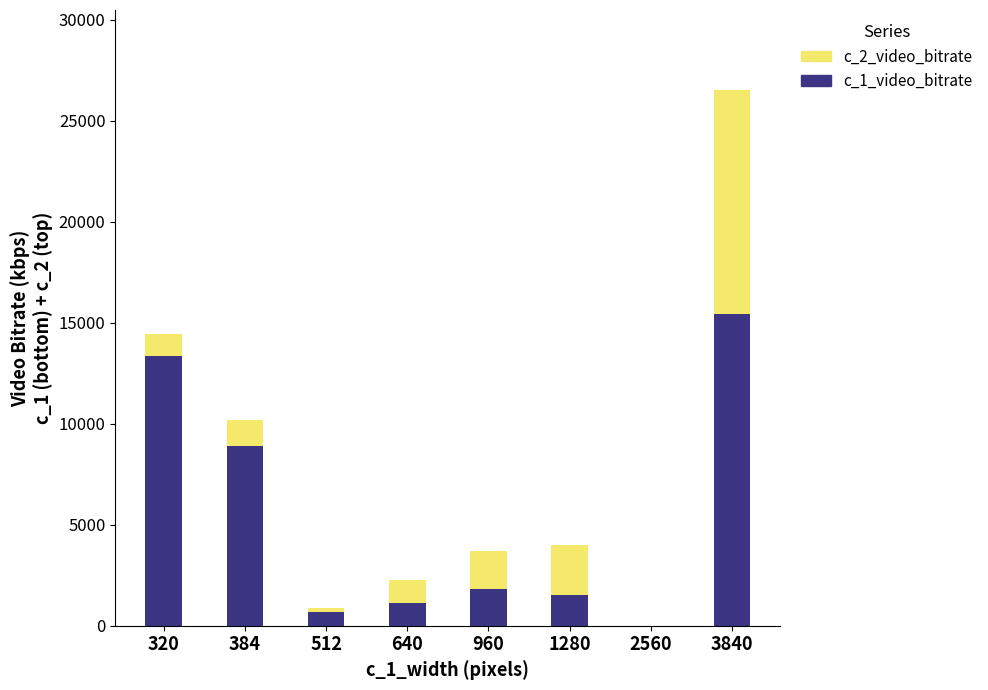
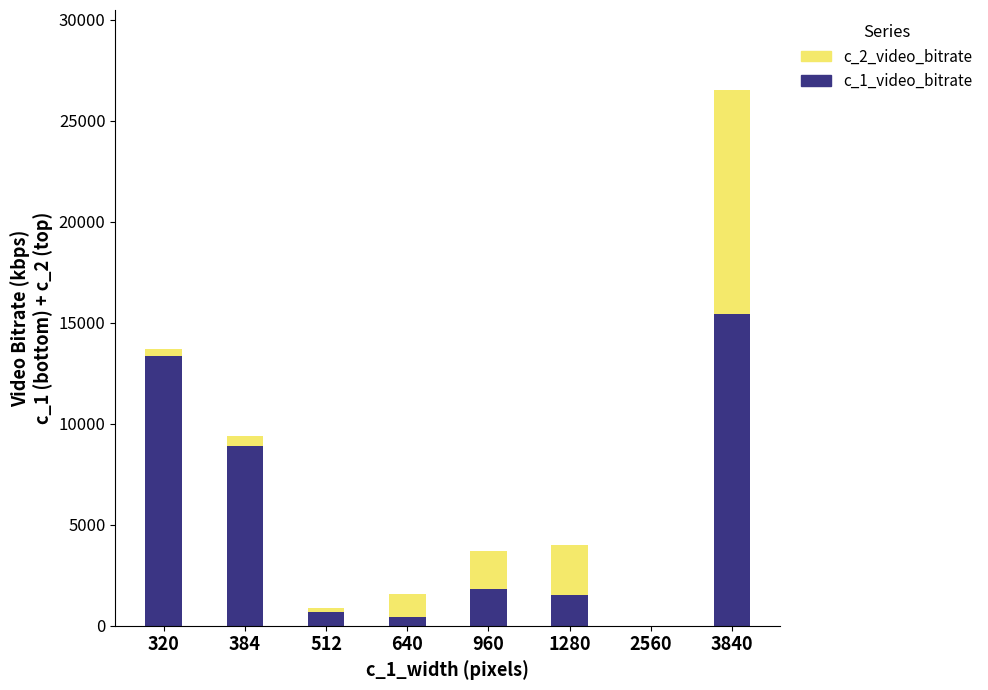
  {
    "c_1_video_bitrate": {
      "320": 13300,
      "384": 8900,
      "512": 700,
-     "640": 1100,
+     "640": 400,
      "960": 1800,
      "1280": 1500,
      "2560": 0,
      "3840": 15400
    },
    "c_2_video_bitrate": {
-     "320": 1100,
-     "384": 1200,
+     "320": 400,
+     "384": 500,
      "512": 200,
      "640": 1100,
      "960": 1900,
      "1280": 2500,
      "2560": 0,
      "3840": 11100
    }
  }
